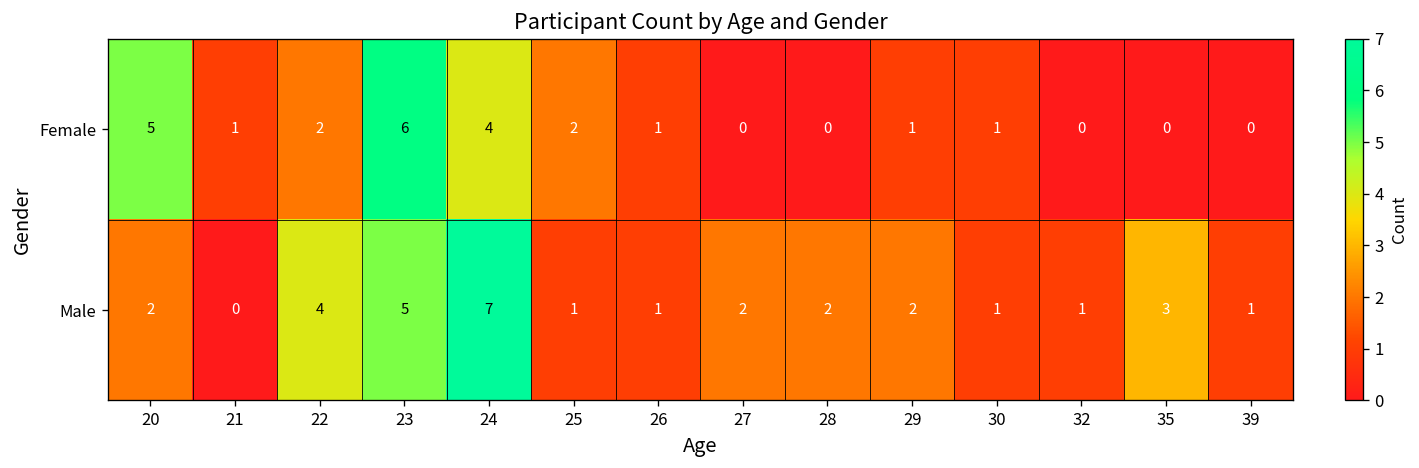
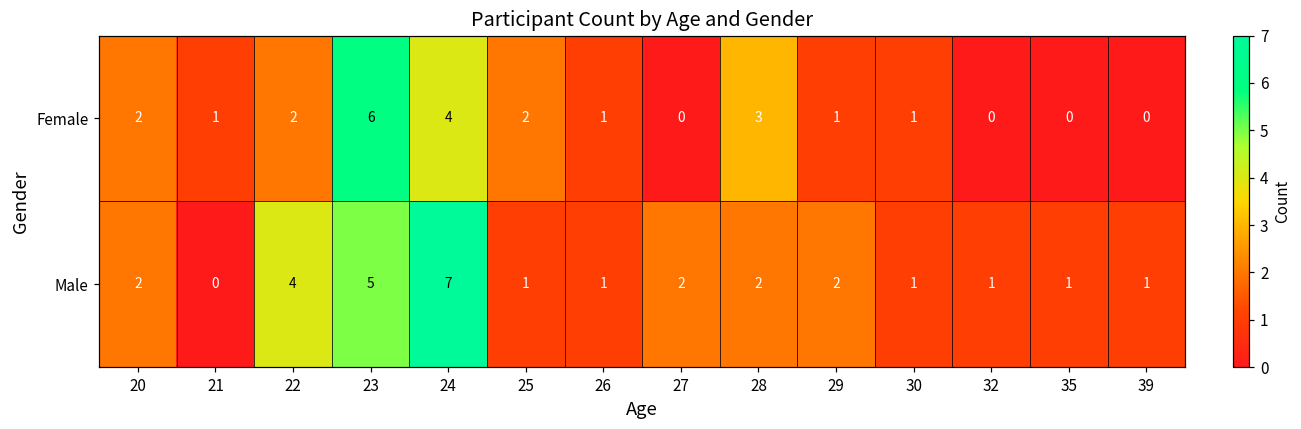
  {
    "Female": {
-     "20": 5,
+     "20": 2,
      "21": 1,
      "22": 2,
      "23": 6,
      "24": 4,
      "25": 2,
      "26": 1,
      "27": 0,
-     "28": 0,
+     "28": 3,
      "29": 1,
      "30": 1,
      "32": 0,
      "35": 0,
      "39": 0
    },
    "Male": {
      "20": 2,
      "21": 0,
      "22": 4,
      "23": 5,
      "24": 7,
      "25": 1,
      "26": 1,
      "27": 2,
      "28": 2,
      "29": 2,
      "30": 1,
      "32": 1,
-     "35": 3,
+     "35": 1,
      "39": 1
    }
  }
